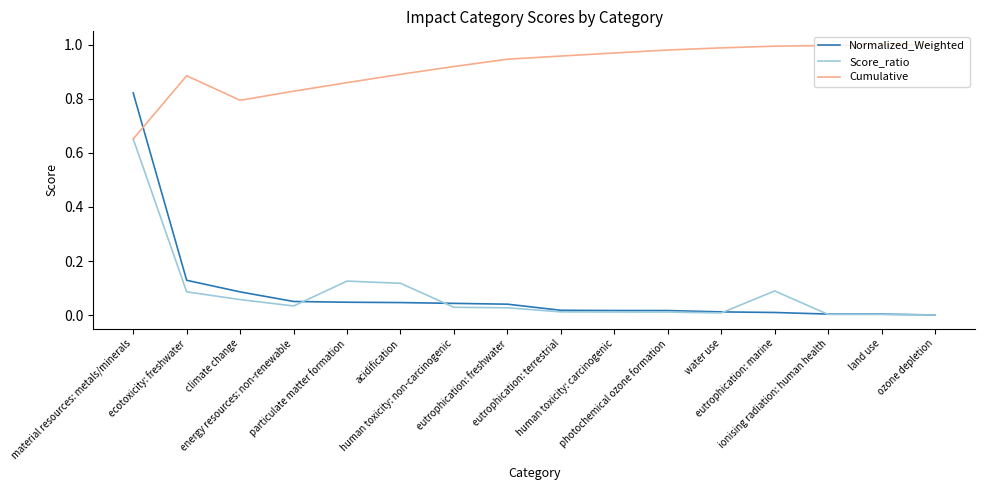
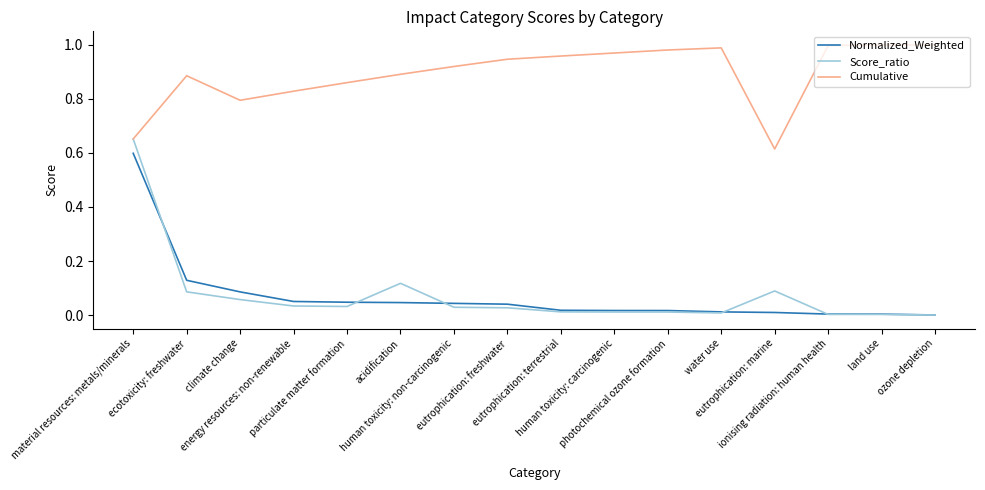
  {
    "Normalized_Weighted": {
-     "material resources: metals/minerals": 0.82,
+     "material resources: metals/minerals": 0.60,
      "ecotoxicity: freshwater": 0.13,
      "climate change": 0.09,
      "energy resources: non-renewable": 0.05,
      "particulate matter formation": 0.05,
      "acidification": 0.05,
      "human toxicity: non-carcinogenic": 0.04,
      "eutrophication: freshwater": 0.04,
      "eutrophication: marine": 0.01
    },
    "Score_ratio": {
      "ecotoxicity: freshwater": 0.09,
      "climate change": 0.06,
      "energy resources: non-renewable": 0.03,
-     "particulate matter formation": 0.13,
+     "particulate matter formation": 0.03,
      "acidification": 0.12,
      "human toxicity: non-carcinogenic": 0.03,
      "eutrophication: freshwater": 0.03,
      "eutrophication: marine": 0.09
    },
    "Cumulative": {
      "ecotoxicity: freshwater": 0.89,
      "climate change": 0.79,
      "energy resources: non-renewable": 0.83,
      "particulate matter formation": 0.86,
      "acidification": 0.89,
      "human toxicity: non-carcinogenic": 0.92,
      "eutrophication: freshwater": 0.95,
      "eutrophication: terrestrial": 0.96,
      "human toxicity: carcinogenic": 0.97,
      "photochemical ozone formation": 0.98,
      "water use": 0.99,
-     "eutrophication: marine": 1.00
+     "eutrophication: marine": 0.61
    }
  }
